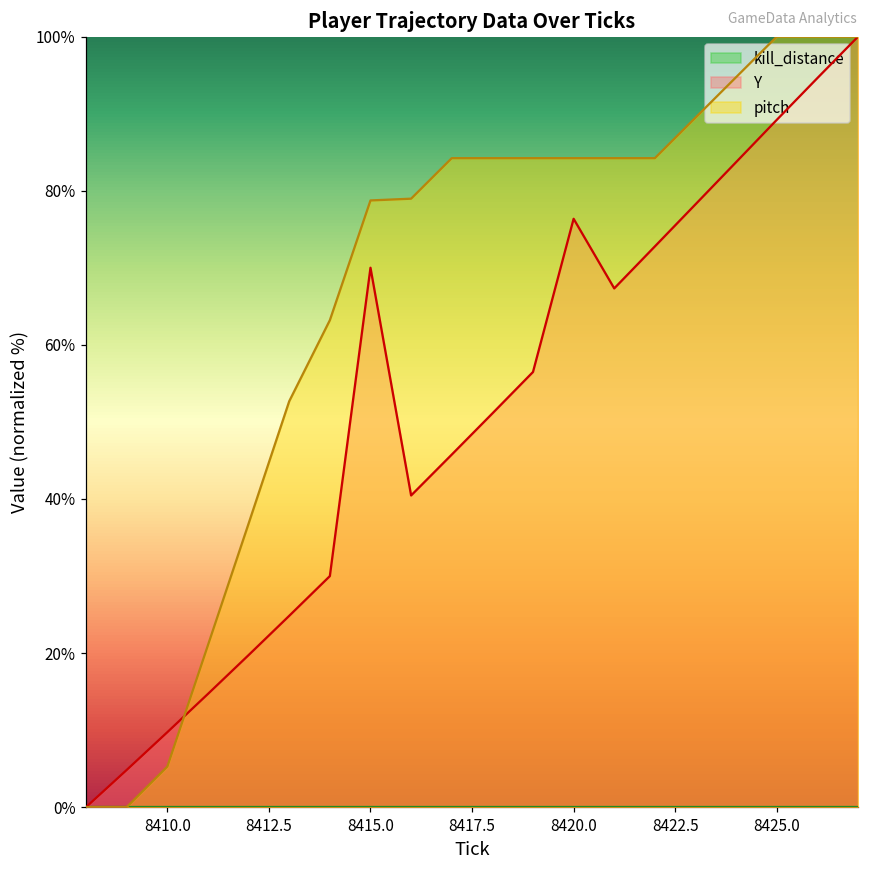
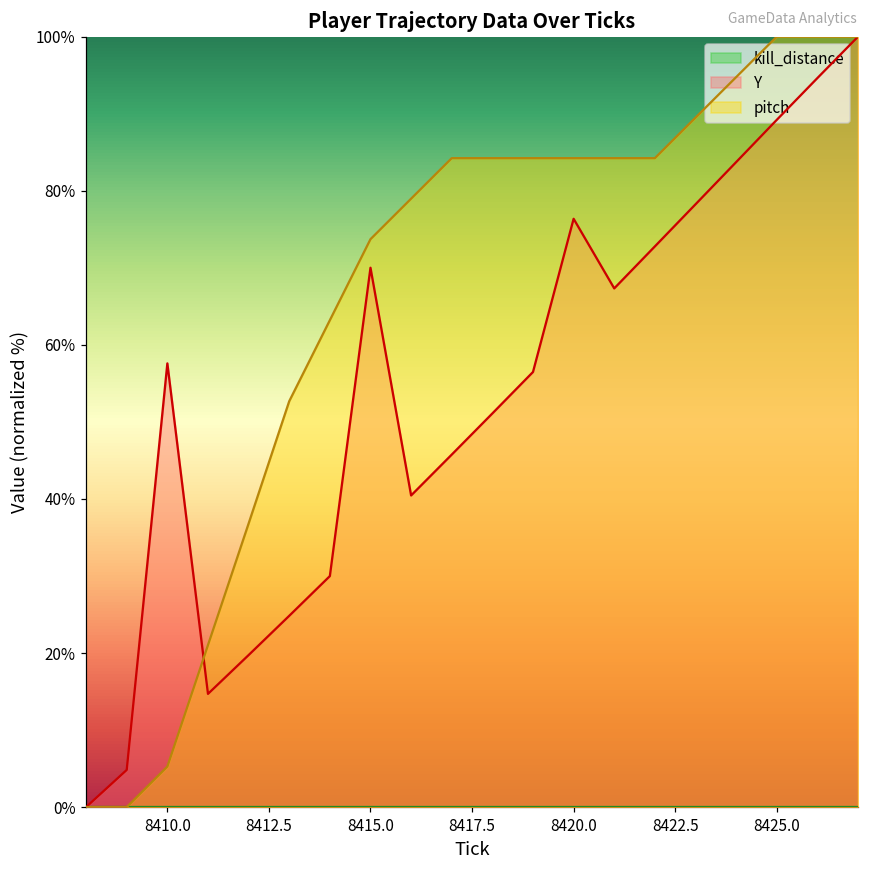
  {
    "kill_distance": {
      "8410.0": "0%",
      "8415.0": "0%",
      "8420.0": "0%",
      "8425.0": "0%"
    },
    "Y": {
-     "8410.0": "10%",
+     "8410.0": "58%",
      "8415.0": "70%",
      "8420.0": "76%",
      "8425.0": "89%"
    },
    "pitch": {
      "8410.0": "5%",
-     "8415.0": "79%",
+     "8415.0": "74%",
      "8420.0": "84%",
      "8425.0": "100%"
    }
  }
